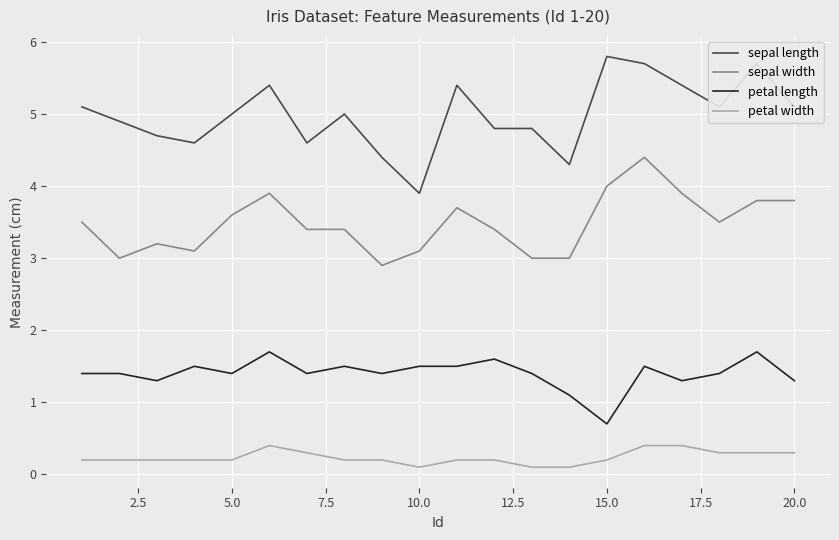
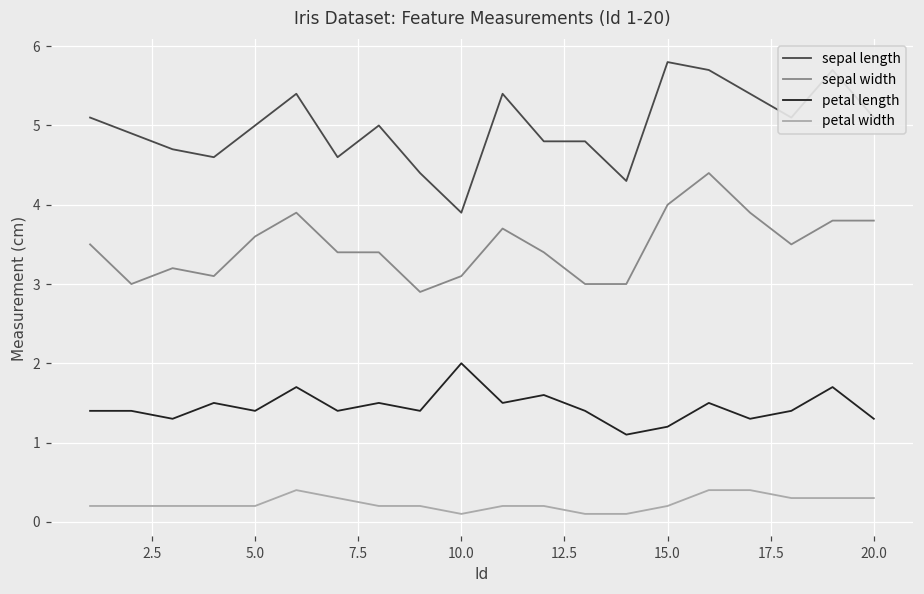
  {
    "sepal length": {
      "5.0": 5.0,
      "10.0": 3.9,
      "15.0": 5.8
    },
    "petal length": {
      "5.0": 1.4,
-     "10.0": 1.5,
-     "15.0": 0.7,
+     "10.0": 2.0,
+     "15.0": 1.2,
      "20.0": 1.3
    }
  }
